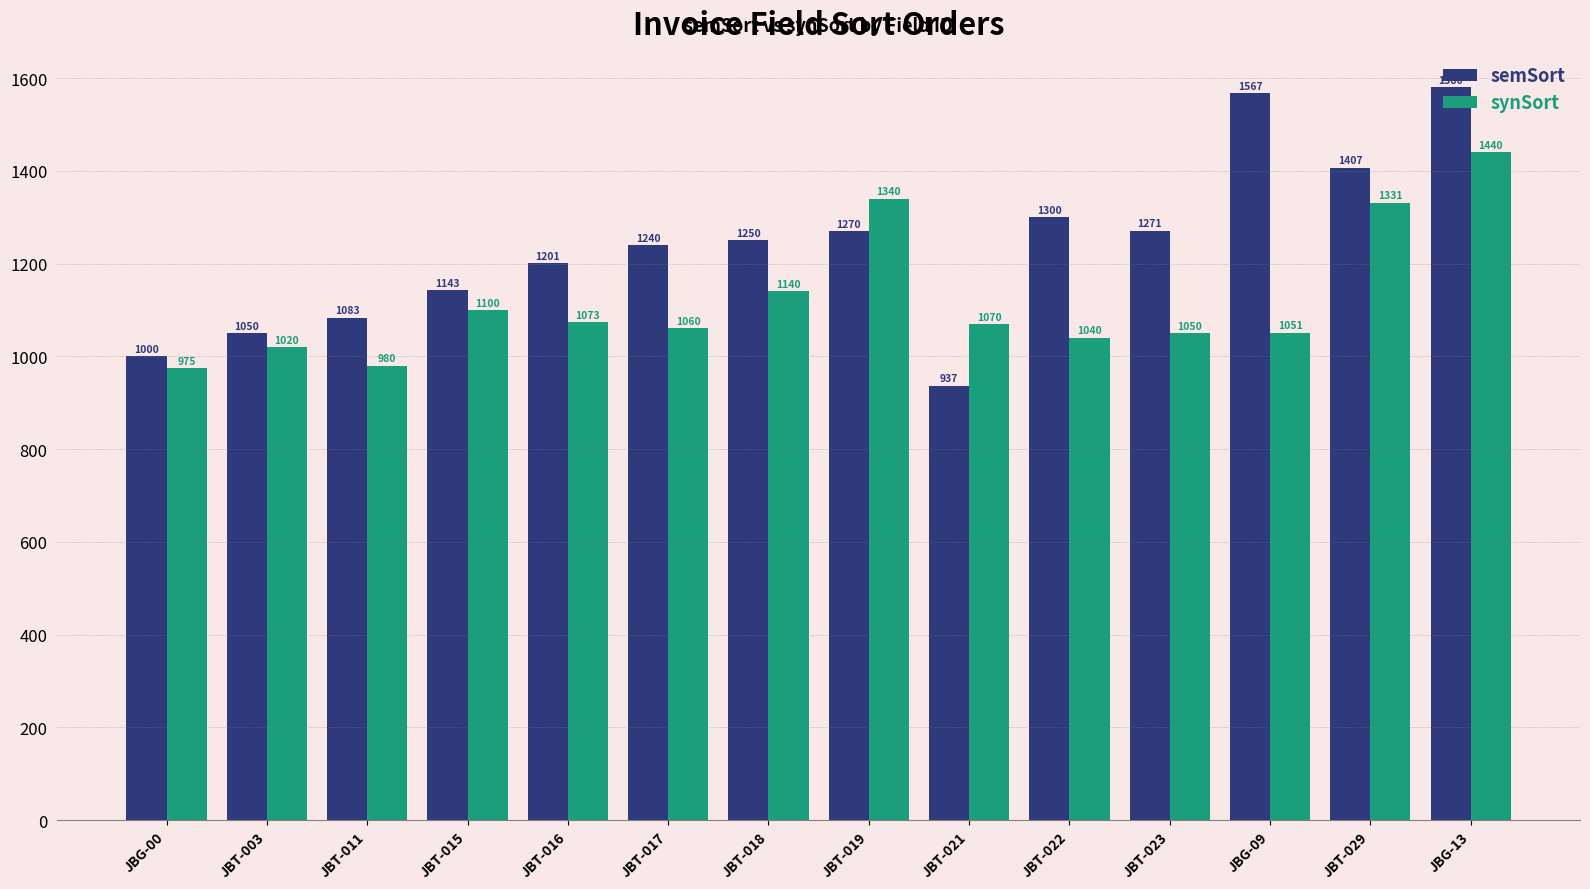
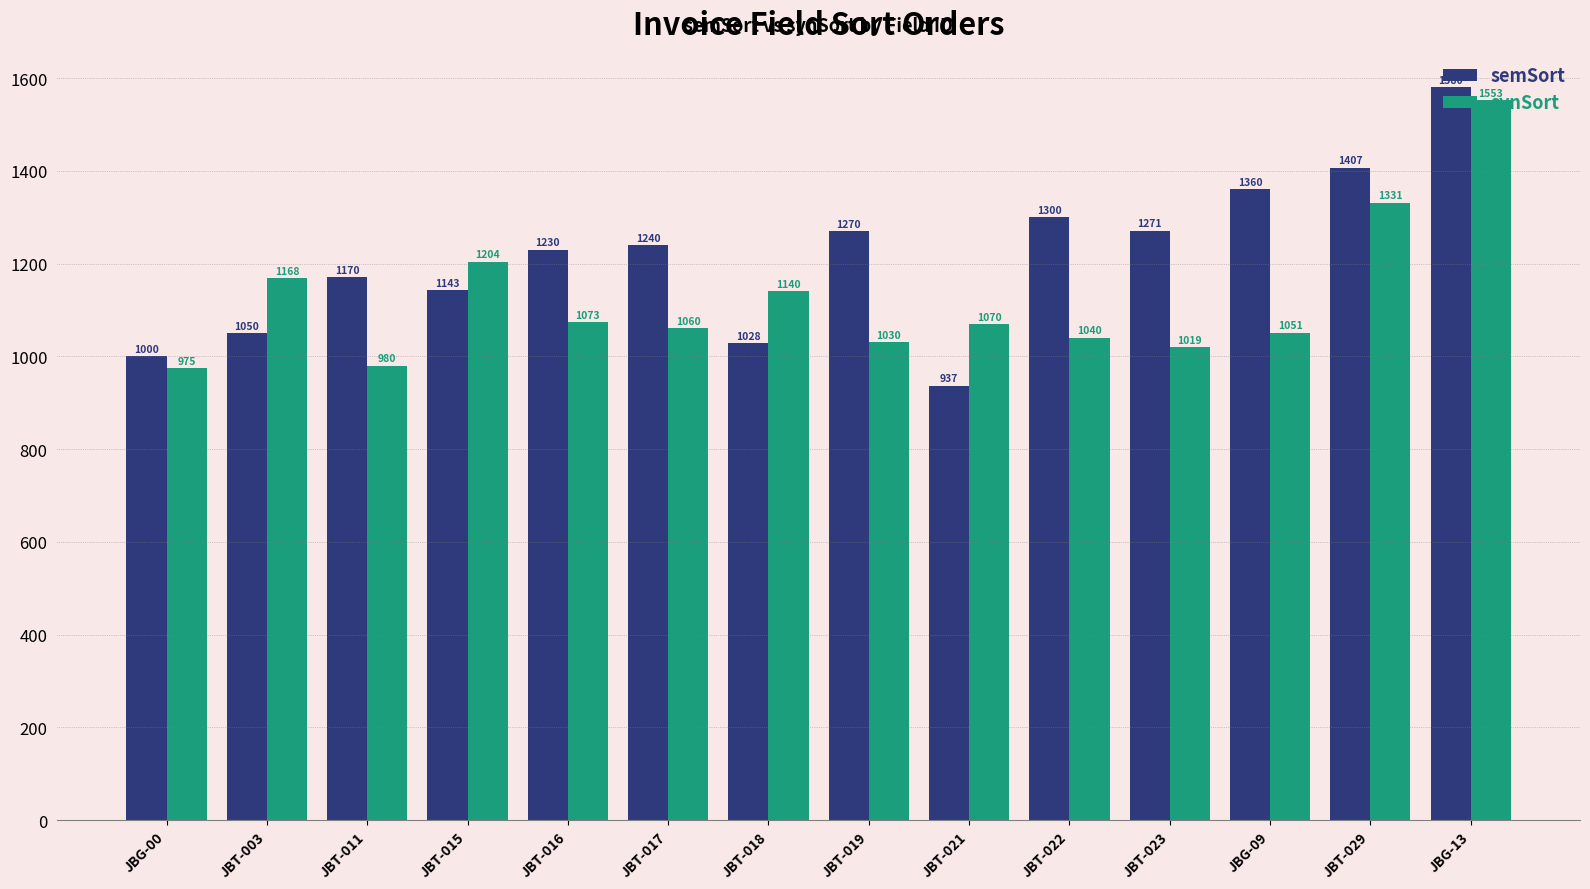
  {
    "semSort": {
      "JBG-00": 1000,
      "JBT-003": 1050,
-     "JBT-011": 1083,
+     "JBT-011": 1170,
      "JBT-015": 1143,
-     "JBT-016": 1201,
+     "JBT-016": 1230,
      "JBT-017": 1240,
-     "JBT-018": 1250,
+     "JBT-018": 1028,
      "JBT-019": 1270,
      "JBT-021": 937,
      "JBT-022": 1300,
      "JBT-023": 1271,
-     "JBG-09": 1567,
+     "JBG-09": 1360,
      "JBT-029": 1407
    },
    "synSort": {
      "JBG-00": 975,
-     "JBT-003": 1020,
+     "JBT-003": 1168,
      "JBT-011": 980,
-     "JBT-015": 1100,
+     "JBT-015": 1204,
      "JBT-016": 1073,
      "JBT-017": 1060,
      "JBT-018": 1140,
-     "JBT-019": 1340,
+     "JBT-019": 1030,
      "JBT-021": 1070,
      "JBT-022": 1040,
-     "JBT-023": 1050,
+     "JBT-023": 1019,
      "JBG-09": 1051,
      "JBT-029": 1331,
-     "JBG-13": 1440
+     "JBG-13": 1553
    }
  }
